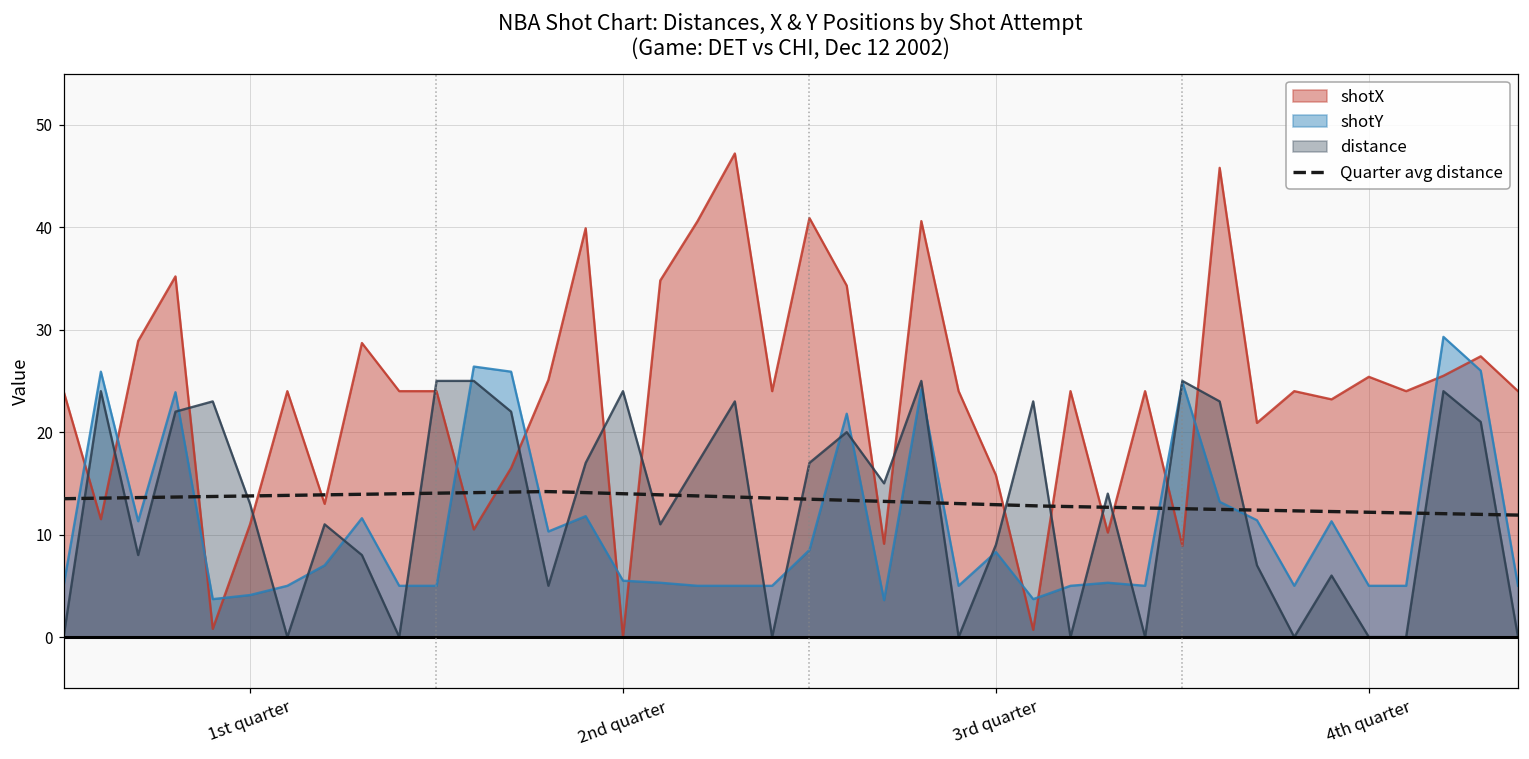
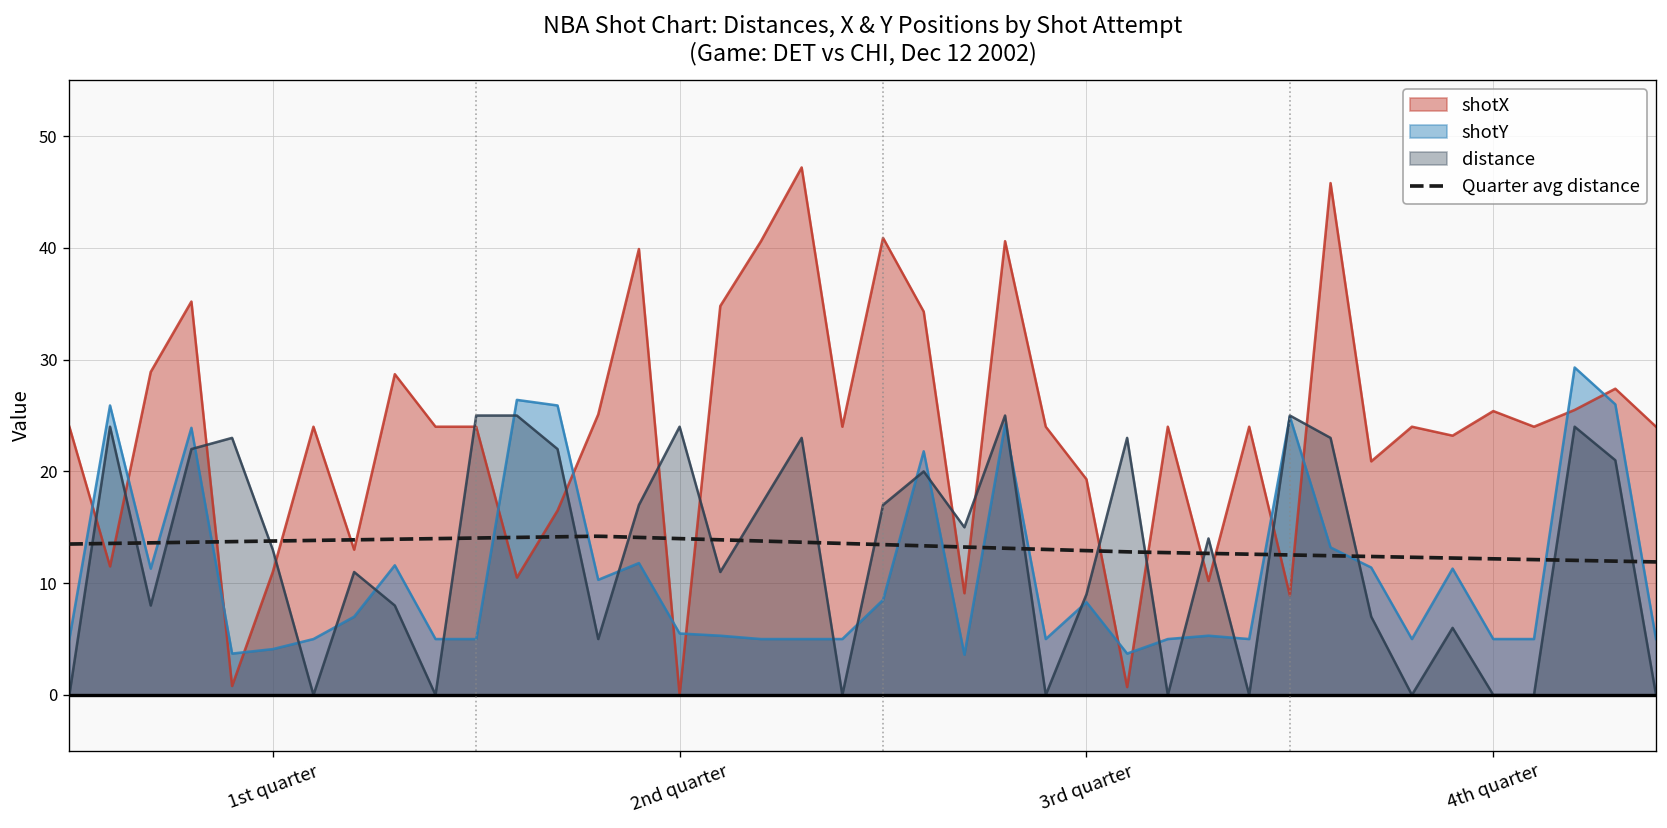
  {
    "shotX": {
      "1st quarter": 11,
      "2nd quarter": 0,
-     "3rd quarter": 16,
+     "3rd quarter": 19,
      "4th quarter": 25
    }
  }
